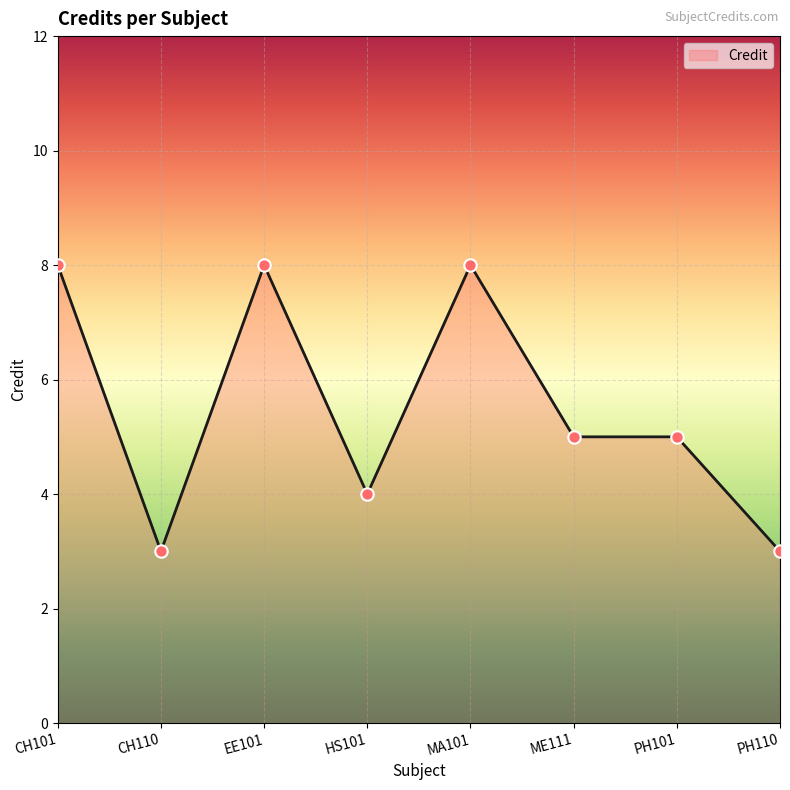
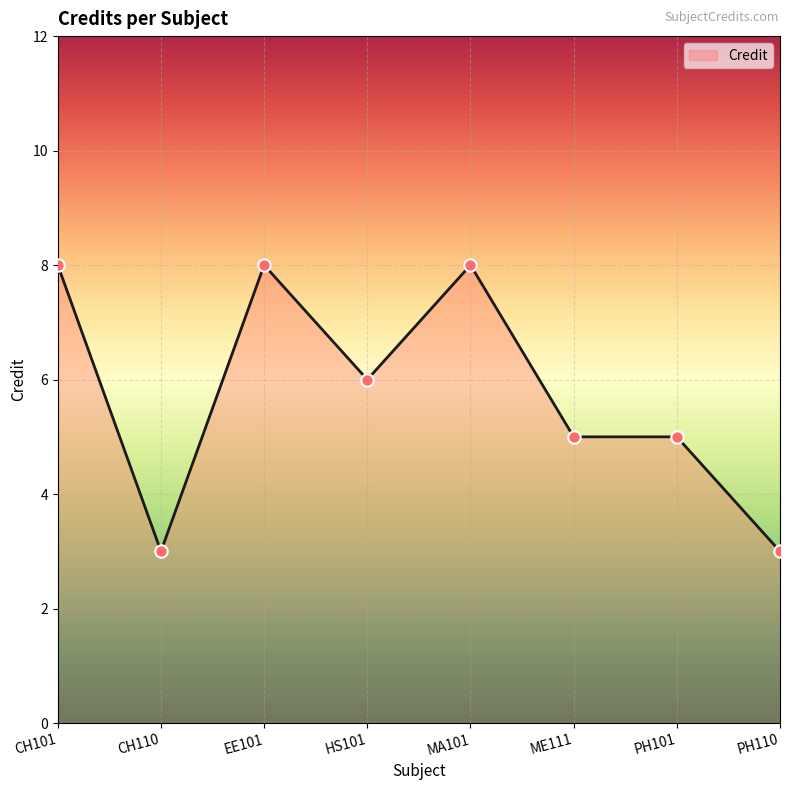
  {
    "CH101": 8,
    "CH110": 3,
    "EE101": 8,
-   "HS101": 4,
+   "HS101": 6,
    "MA101": 8,
    "ME111": 5,
    "PH101": 5,
    "PH110": 3
  }
